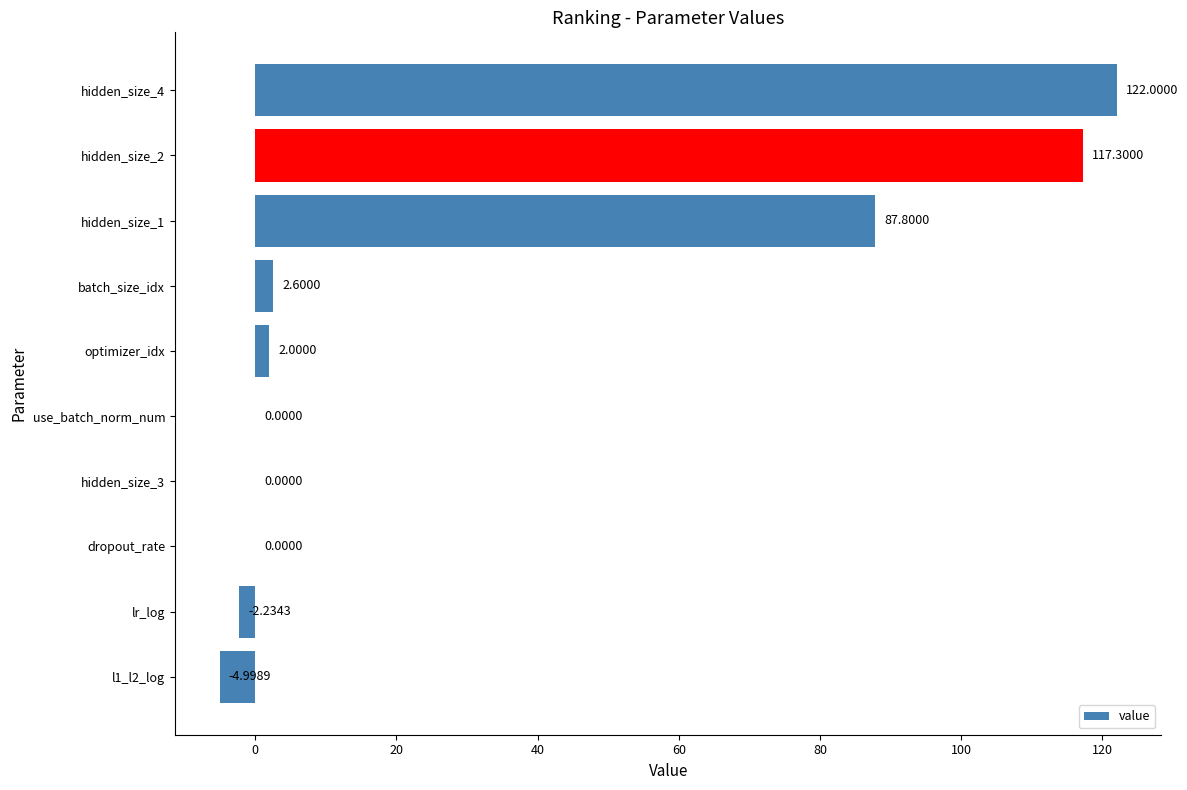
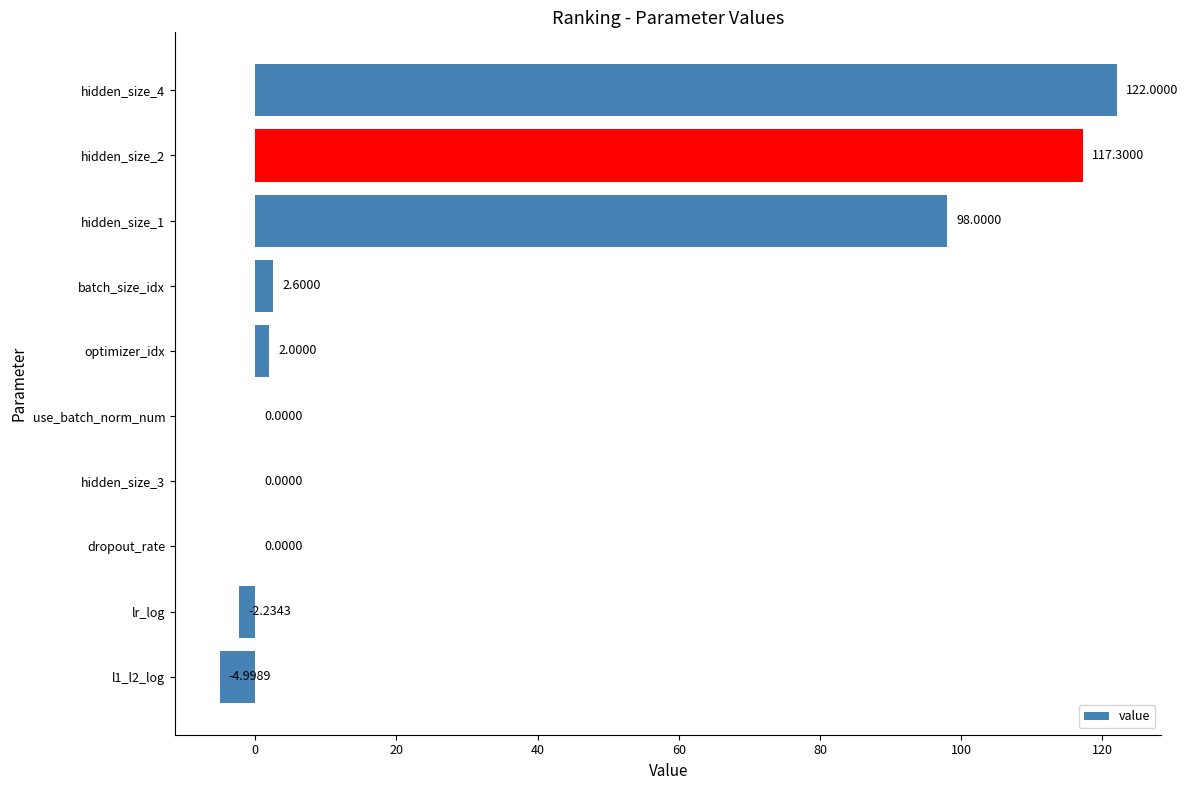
  {
    "hidden_size_4": 122.0000,
    "hidden_size_2": 117.3000,
-   "hidden_size_1": 87.8000,
+   "hidden_size_1": 98.0000,
    "batch_size_idx": 2.6000,
    "optimizer_idx": 2.0000,
    "use_batch_norm_num": 0.0000,
    "hidden_size_3": 0.0000,
    "dropout_rate": 0.0000,
    "lr_log": -2.2343,
    "l1_l2_log": -4.9989
  }
